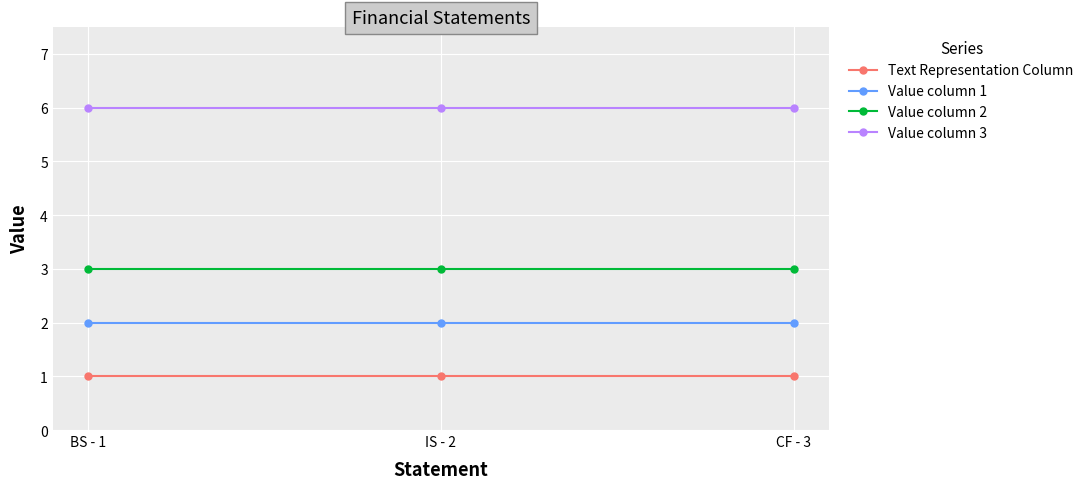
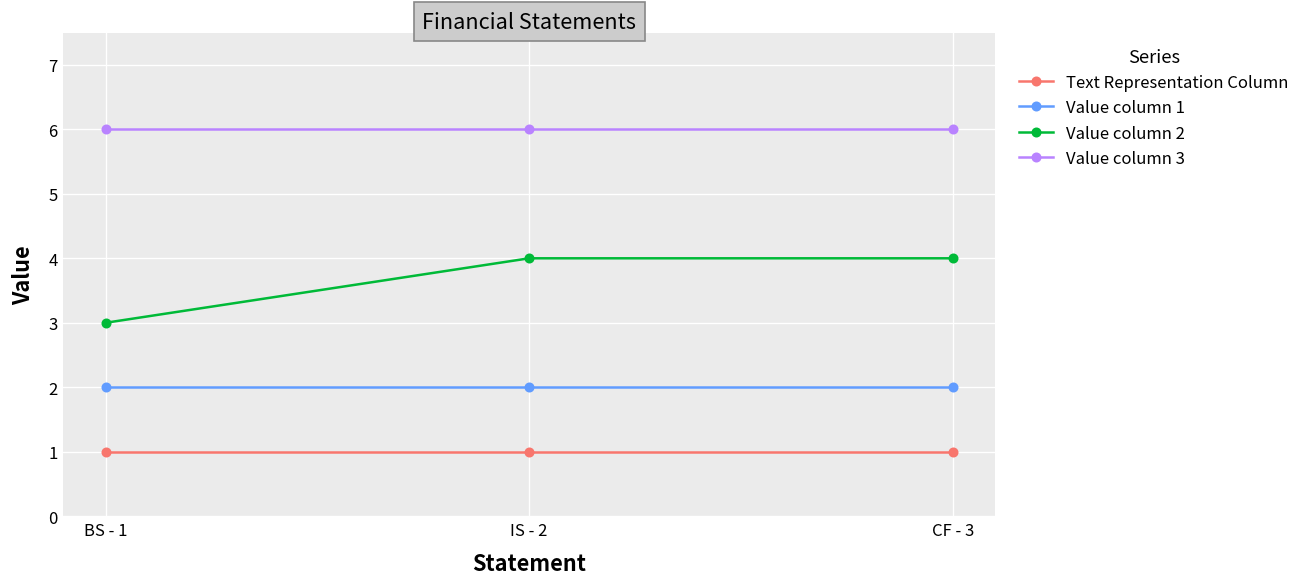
  {
    "Text Representation Column": {
      "BS - 1": 1,
      "IS - 2": 1,
      "CF - 3": 1
    },
    "Value column 1": {
      "BS - 1": 2,
      "IS - 2": 2,
      "CF - 3": 2
    },
    "Value column 2": {
      "BS - 1": 3,
-     "IS - 2": 3,
-     "CF - 3": 3
+     "IS - 2": 4,
+     "CF - 3": 4
    },
    "Value column 3": {
      "BS - 1": 6,
      "IS - 2": 6,
      "CF - 3": 6
    }
  }
